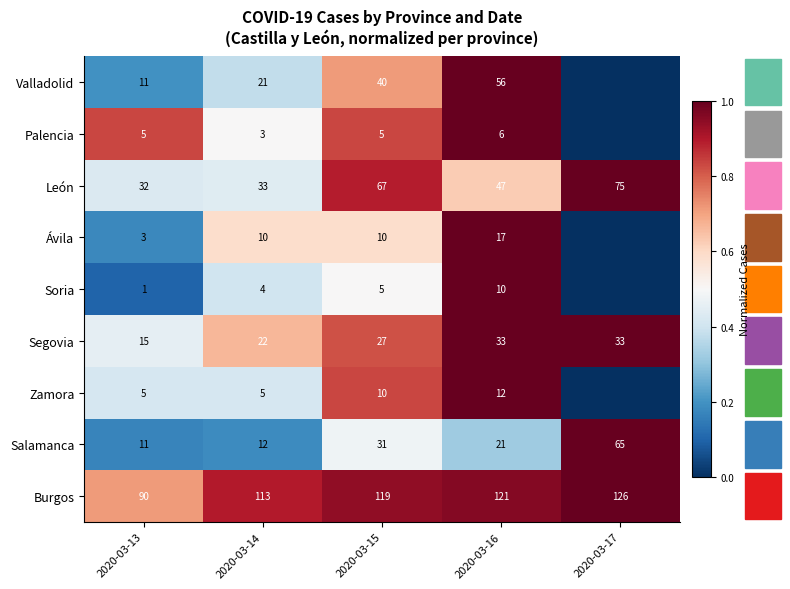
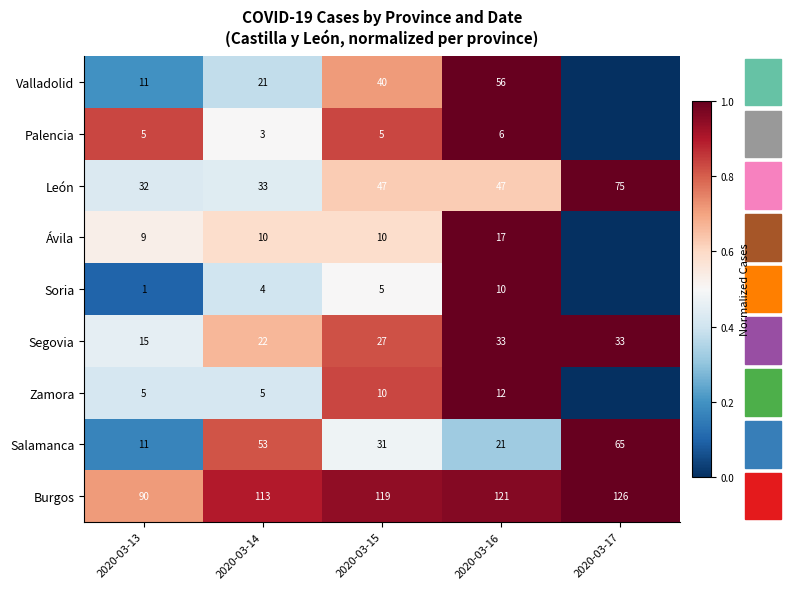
  {
    "Valladolid": {
      "2020-03-13": 11,
      "2020-03-14": 21,
      "2020-03-15": 40,
      "2020-03-16": 56
    },
    "Palencia": {
      "2020-03-13": 5,
      "2020-03-14": 3,
      "2020-03-15": 5,
      "2020-03-16": 6
    },
    "León": {
      "2020-03-13": 32,
      "2020-03-14": 33,
-     "2020-03-15": 67,
+     "2020-03-15": 47,
      "2020-03-16": 47,
      "2020-03-17": 75
    },
    "Ávila": {
-     "2020-03-13": 3,
+     "2020-03-13": 9,
      "2020-03-14": 10,
      "2020-03-15": 10,
      "2020-03-16": 17
    },
    "Soria": {
      "2020-03-13": 1,
      "2020-03-14": 4,
      "2020-03-15": 5,
      "2020-03-16": 10
    },
    "Segovia": {
      "2020-03-13": 15,
      "2020-03-14": 22,
      "2020-03-15": 27,
      "2020-03-16": 33,
      "2020-03-17": 33
    },
    "Zamora": {
      "2020-03-13": 5,
      "2020-03-14": 5,
      "2020-03-15": 10,
      "2020-03-16": 12
    },
    "Salamanca": {
      "2020-03-13": 11,
-     "2020-03-14": 12,
+     "2020-03-14": 53,
      "2020-03-15": 31,
      "2020-03-16": 21,
      "2020-03-17": 65
    },
    "Burgos": {
      "2020-03-13": 90,
      "2020-03-14": 113,
      "2020-03-15": 119,
      "2020-03-16": 121,
      "2020-03-17": 126
    }
  }
